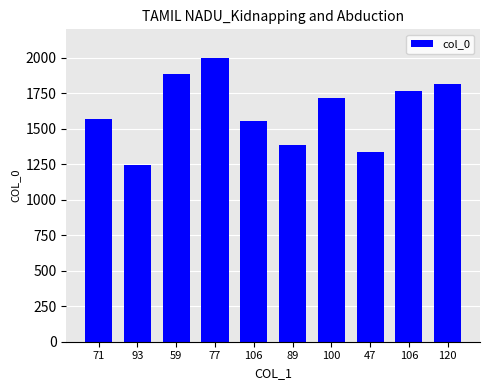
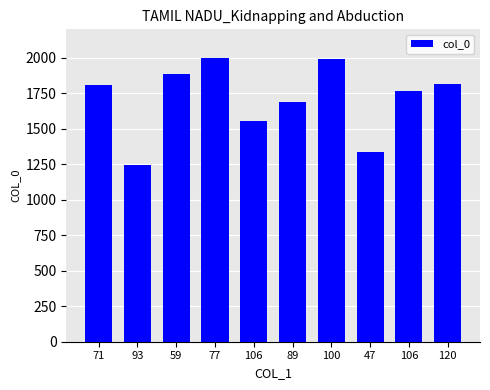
  {
-   "71": 1570,
+   "71": 1810,
    "93": 1250,
    "59": 1890,
    "77": 2000,
-   "89": 1380,
-   "100": 1710,
+   "89": 1690,
+   "100": 1990,
    "47": 1340,
    "120": 1810
  }
